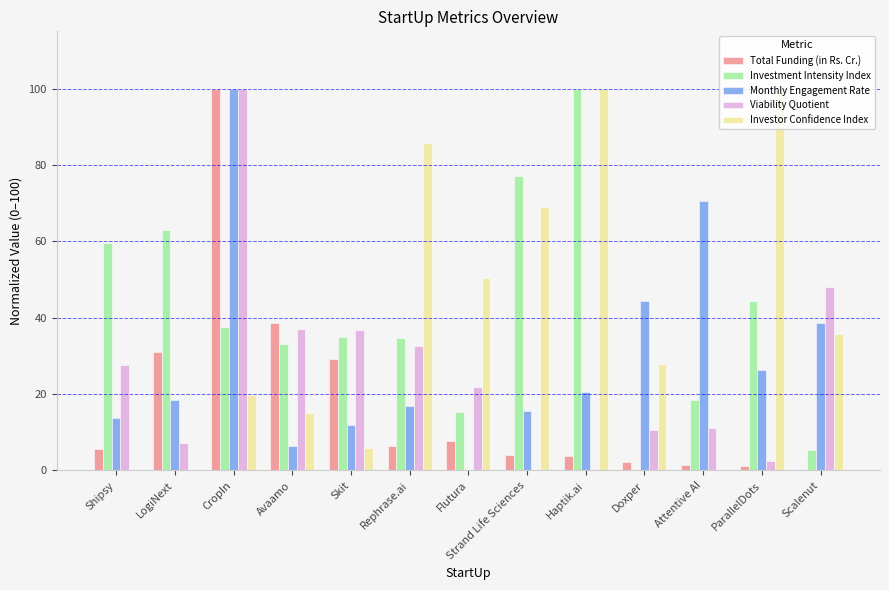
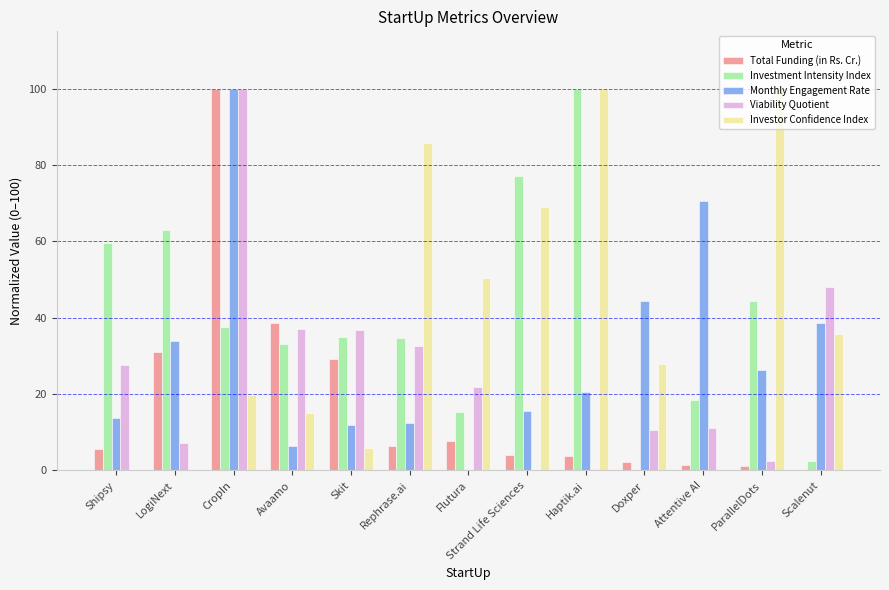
  {
    "Total Funding (in Rs. Cr.)": {
      "Shipsy": 6,
      "LogiNext": 31,
      "CropIn": 100,
      "Avaamo": 39,
      "Skit": 29,
      "Rephrase.ai": 6,
      "Flutura": 8,
      "Strand Life Sciences": 4,
      "Haptik.ai": 4,
      "Doxper": 2,
      "Attentive AI": 2,
      "ParallelDots": 1,
      "Scalenut": 0
    },
    "Investment Intensity Index": {
      "Shipsy": 59,
      "LogiNext": 63,
      "CropIn": 38,
      "Avaamo": 33,
      "Skit": 35,
      "Rephrase.ai": 35,
      "Flutura": 15,
      "Strand Life Sciences": 77,
      "Haptik.ai": 100,
      "Doxper": 0,
      "Attentive AI": 18,
      "ParallelDots": 44,
-     "Scalenut": 5
+     "Scalenut": 2
    },
    "Monthly Engagement Rate": {
      "Shipsy": 14,
-     "LogiNext": 18,
+     "LogiNext": 34,
      "CropIn": 100,
      "Avaamo": 7,
      "Skit": 12,
-     "Rephrase.ai": 17,
+     "Rephrase.ai": 13,
      "Flutura": 0,
      "Strand Life Sciences": 16,
      "Haptik.ai": 20,
      "Doxper": 44,
      "Attentive AI": 71,
      "ParallelDots": 26,
      "Scalenut": 39
    },
    "Viability Quotient": {
      "Shipsy": 28,
      "LogiNext": 7,
      "CropIn": 100,
      "Avaamo": 37,
      "Skit": 37,
      "Rephrase.ai": 32,
      "Flutura": 22,
      "Strand Life Sciences": 0,
      "Doxper": 11,
      "Attentive AI": 11,
      "ParallelDots": 2,
      "Scalenut": 48
    },
    "Investor Confidence Index": {
      "Shipsy": 0,
      "LogiNext": 0,
      "CropIn": 20,
      "Avaamo": 15,
      "Skit": 6,
      "Rephrase.ai": 86,
      "Flutura": 51,
      "Strand Life Sciences": 69,
      "Haptik.ai": 100,
      "Doxper": 28,
      "Attentive AI": 0,
      "Scalenut": 36
    }
  }
